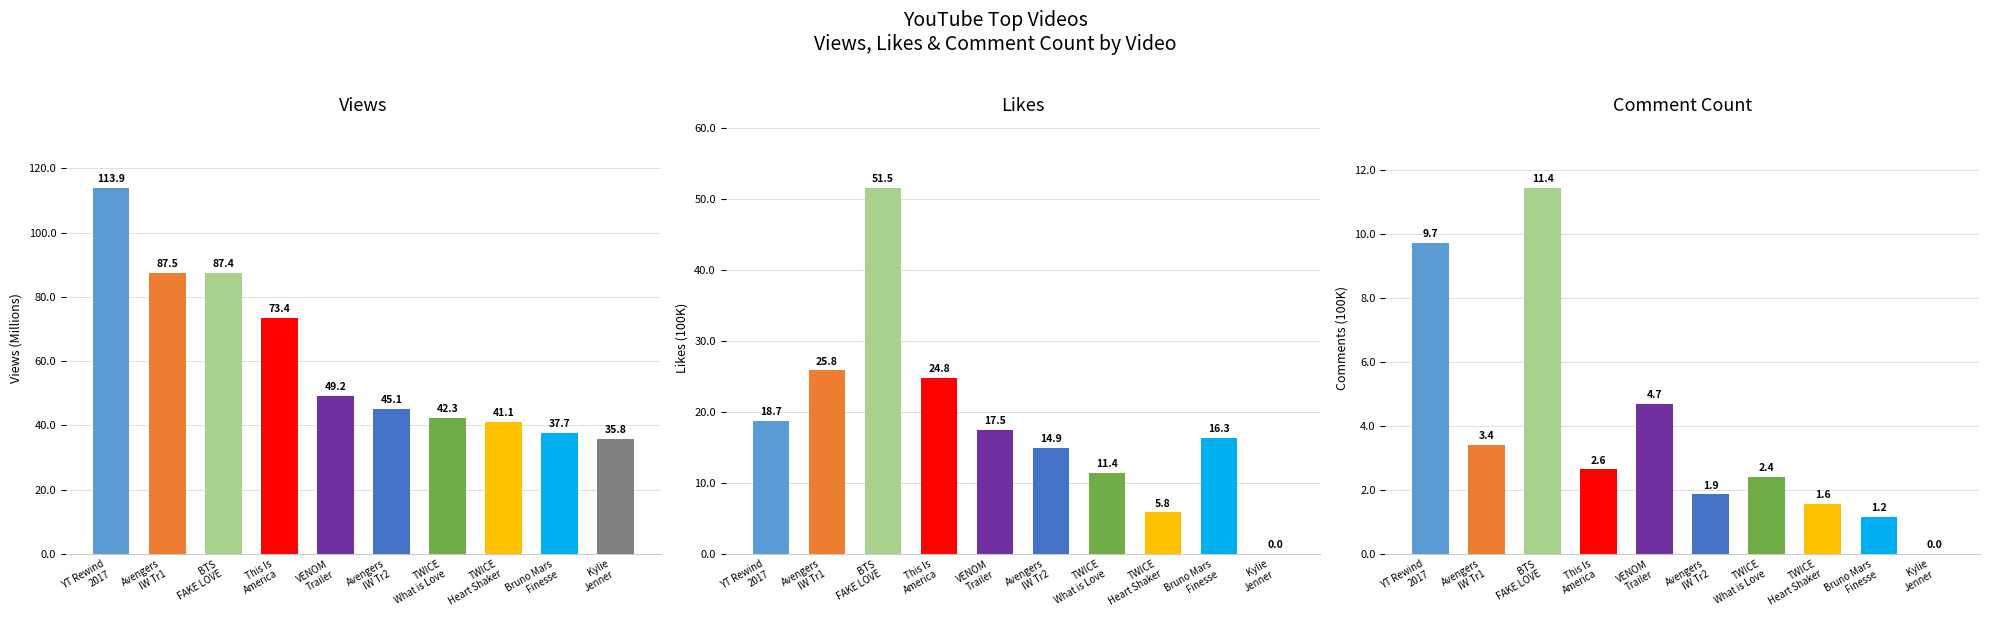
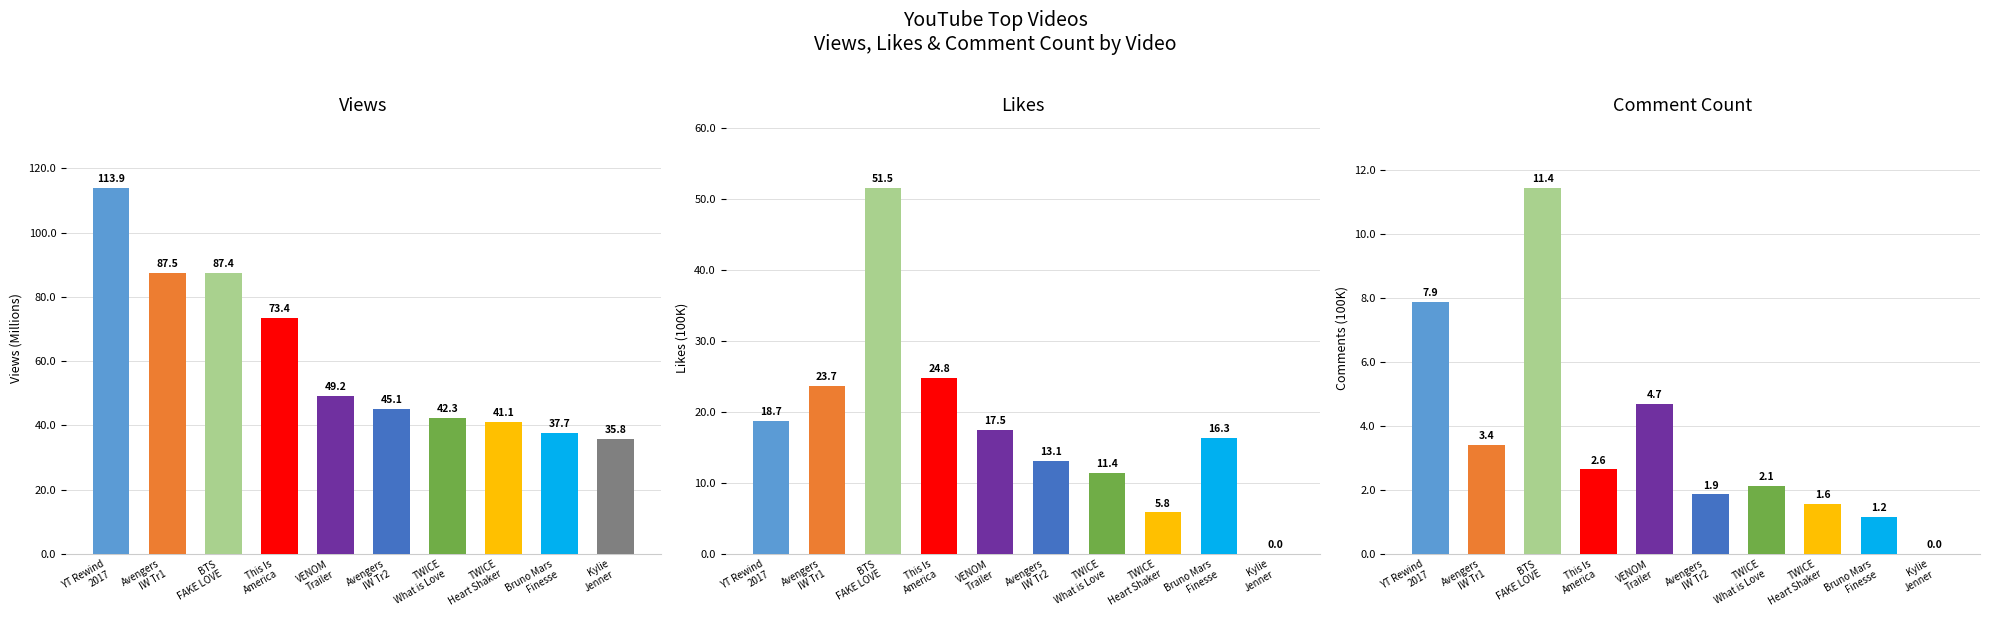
  {
    "Views": {
      "YT Rewind 2017": 113.9,
      "Avengers IW Tr1": 87.5,
      "BTS FAKE LOVE": 87.4,
      "This Is America": 73.4,
      "VENOM Trailer": 49.2,
      "Avengers IW Tr2": 45.1,
      "TWICE What is Love": 42.3,
      "TWICE Heart Shaker": 41.1,
      "Bruno Mars Finesse": 37.7,
      "Kylie Jenner": 35.8
    },
    "Likes": {
      "YT Rewind 2017": 18.7,
-     "Avengers IW Tr1": 25.8,
+     "Avengers IW Tr1": 23.7,
      "BTS FAKE LOVE": 51.5,
      "This Is America": 24.8,
      "VENOM Trailer": 17.5,
-     "Avengers IW Tr2": 14.9,
+     "Avengers IW Tr2": 13.1,
      "TWICE What is Love": 11.4,
      "TWICE Heart Shaker": 5.8,
      "Bruno Mars Finesse": 16.3,
      "Kylie Jenner": 0.0
    },
    "Comment Count": {
-     "YT Rewind 2017": 9.7,
+     "YT Rewind 2017": 7.9,
      "Avengers IW Tr1": 3.4,
      "BTS FAKE LOVE": 11.4,
      "This Is America": 2.6,
      "VENOM Trailer": 4.7,
      "Avengers IW Tr2": 1.9,
-     "TWICE What is Love": 2.4,
+     "TWICE What is Love": 2.1,
      "TWICE Heart Shaker": 1.6,
      "Bruno Mars Finesse": 1.2,
      "Kylie Jenner": 0.0
    }
  }
